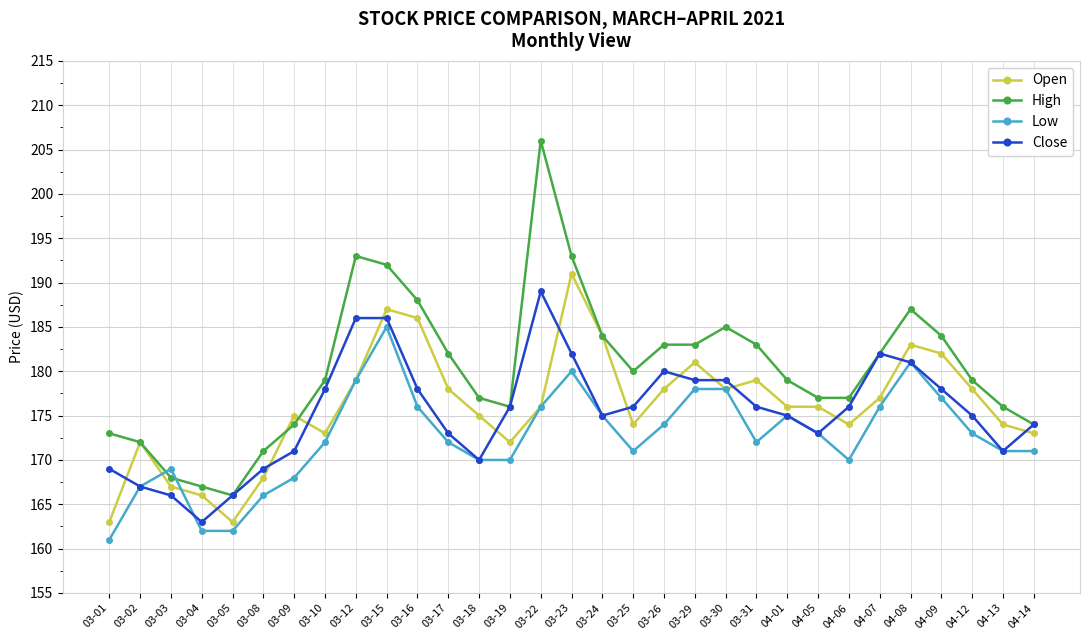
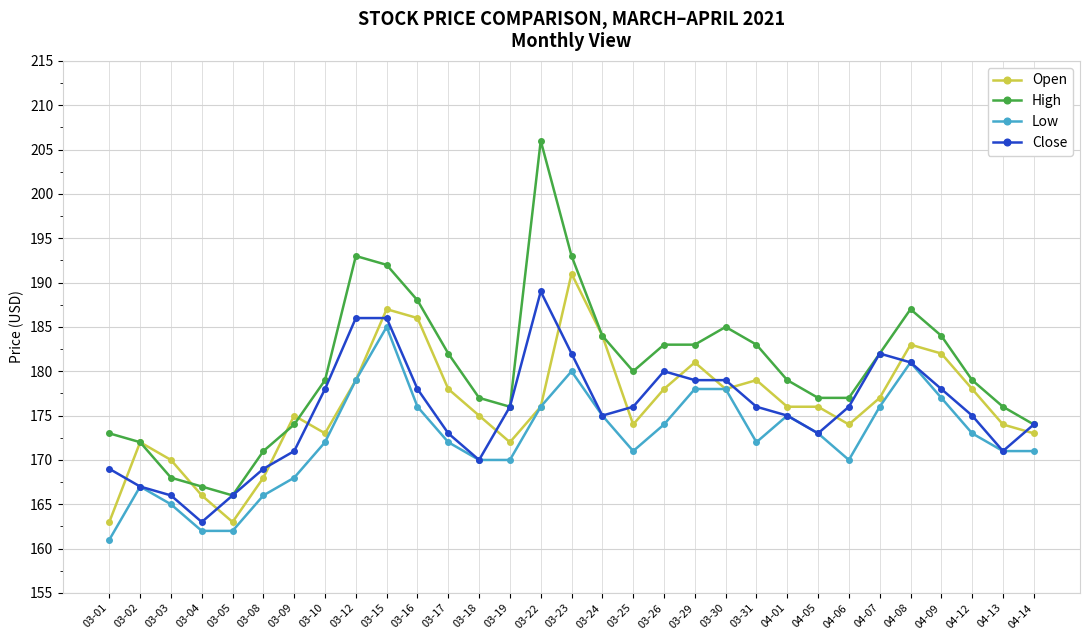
  {
    "Open": {
      "03-01": 163,
-     "03-03": 167,
+     "03-03": 170,
      "03-04": 166,
      "03-05": 163,
      "03-08": 168,
      "03-09": 175,
      "03-10": 173,
      "03-15": 187,
      "03-16": 186,
      "03-17": 178,
      "03-18": 175,
      "03-19": 172,
      "03-23": 191,
      "03-25": 174,
      "03-26": 178,
      "03-29": 181,
      "03-31": 179,
      "04-01": 176,
      "04-05": 176,
      "04-06": 174,
      "04-07": 177,
      "04-08": 183,
      "04-09": 182,
      "04-12": 178,
      "04-13": 174,
      "04-14": 173
    },
    "High": {
      "03-01": 173,
      "03-03": 168,
      "03-04": 167,
      "03-08": 171,
      "03-09": 174,
      "03-10": 179,
      "03-12": 193,
      "03-15": 192,
      "03-16": 188,
      "03-17": 182,
      "03-18": 177,
      "03-22": 206,
      "03-23": 193,
      "03-25": 180,
      "03-26": 183,
      "03-29": 183,
      "03-30": 185,
      "03-31": 183,
      "04-01": 179,
      "04-05": 177,
      "04-06": 177,
      "04-08": 187,
      "04-09": 184,
      "04-12": 179,
      "04-13": 176
    },
    "Low": {
      "03-01": 161,
-     "03-03": 169,
+     "03-03": 165,
      "03-04": 162,
      "03-05": 162,
      "03-08": 166,
      "03-09": 168,
      "03-10": 172,
      "03-15": 185,
      "03-16": 176,
      "03-17": 172,
      "03-19": 170,
      "03-23": 180,
      "03-25": 171,
      "03-26": 174,
      "03-29": 178,
      "03-31": 172,
      "04-06": 170,
      "04-07": 176,
      "04-09": 177,
      "04-12": 173,
      "04-14": 171
    },
    "Close": {
      "03-01": 169,
      "03-03": 166,
      "03-04": 163,
      "03-08": 169,
      "03-09": 171,
      "03-10": 178,
      "03-12": 186,
      "03-15": 186,
      "03-16": 178,
      "03-17": 173,
      "03-22": 189,
      "03-23": 182,
      "03-25": 176,
      "03-26": 180,
      "03-29": 179,
      "03-30": 179,
      "03-31": 176,
      "04-06": 176,
      "04-09": 178,
      "04-12": 175
    }
  }
